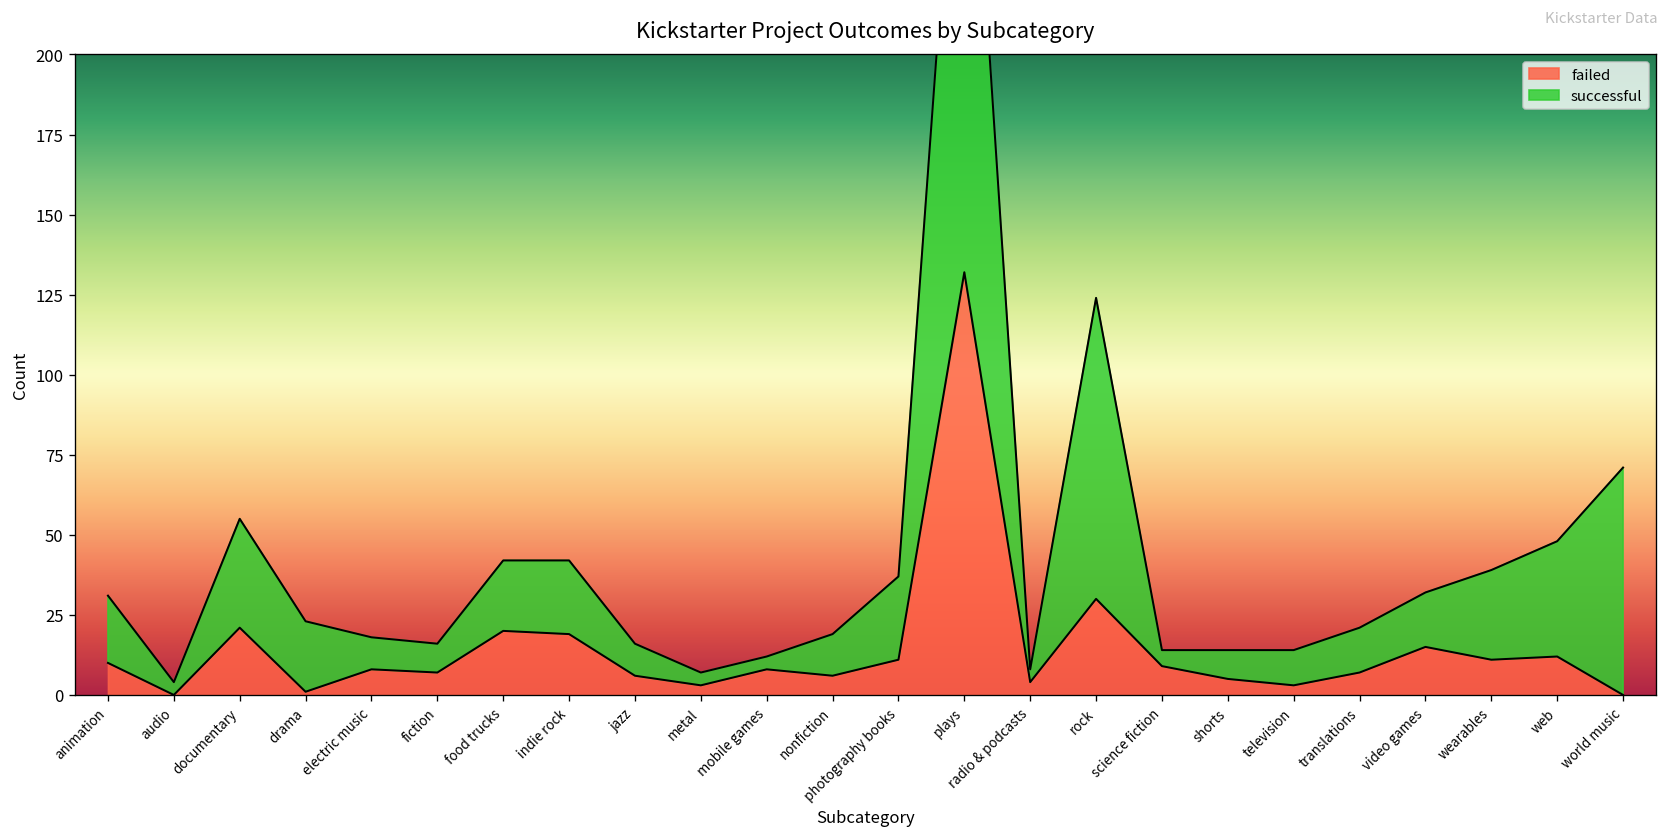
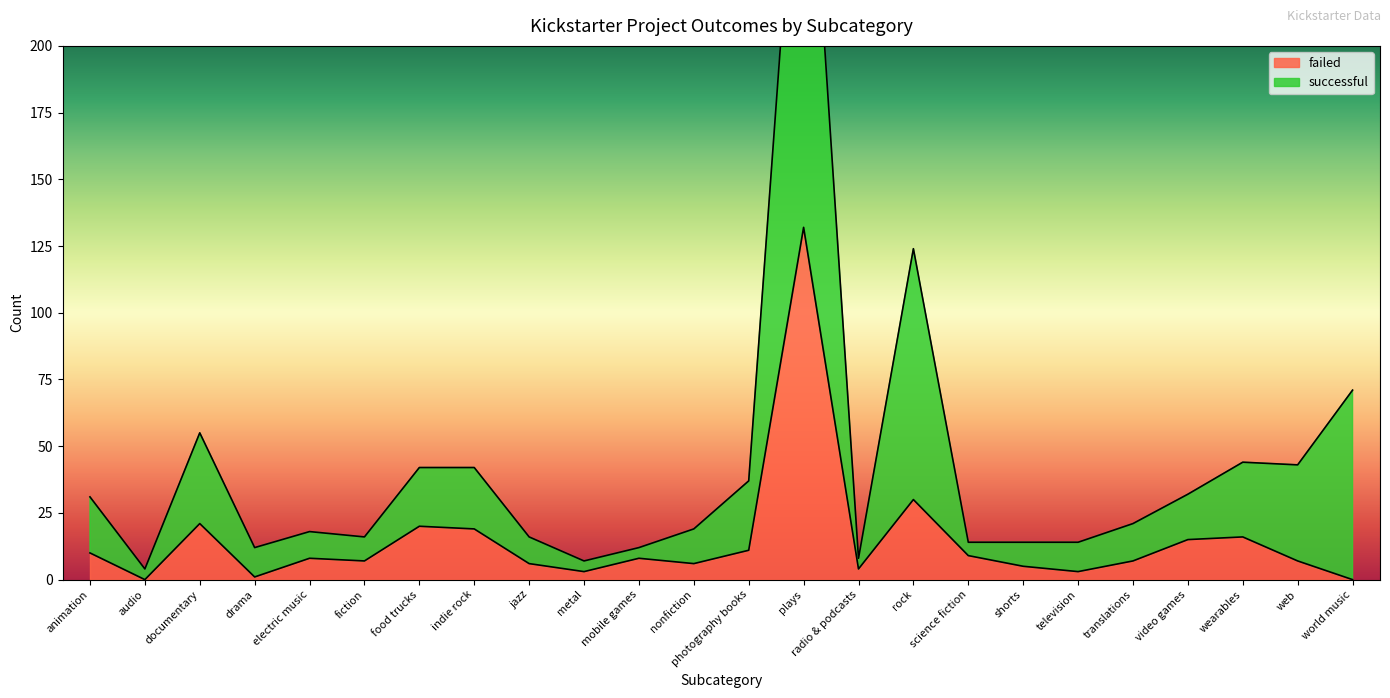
  {
    "failed": {
      "animation": 10,
      "audio": 0,
      "documentary": 21,
      "drama": 1,
      "electric music": 8,
      "fiction": 7,
      "food trucks": 20,
      "indie rock": 19,
      "jazz": 6,
      "metal": 3,
      "mobile games": 8,
      "nonfiction": 6,
      "photography books": 11,
      "plays": 132,
      "radio & podcasts": 4,
      "rock": 30,
      "science fiction": 9,
      "shorts": 5,
      "television": 3,
      "translations": 7,
      "video games": 15,
-     "wearables": 11,
-     "web": 12,
+     "wearables": 16,
+     "web": 7,
      "world music": 0
    },
    "successful": {
      "animation": 21,
      "audio": 4,
      "documentary": 34,
-     "drama": 22,
+     "drama": 11,
      "electric music": 10,
      "fiction": 9,
      "food trucks": 22,
      "indie rock": 23,
      "jazz": 10,
      "metal": 4,
      "mobile games": 4,
      "nonfiction": 13,
      "photography books": 26,
      "radio & podcasts": 4,
      "rock": 94,
      "science fiction": 5,
      "shorts": 9,
      "television": 11,
      "translations": 14,
      "video games": 17,
      "wearables": 28,
      "web": 36,
      "world music": 71
    }
  }
